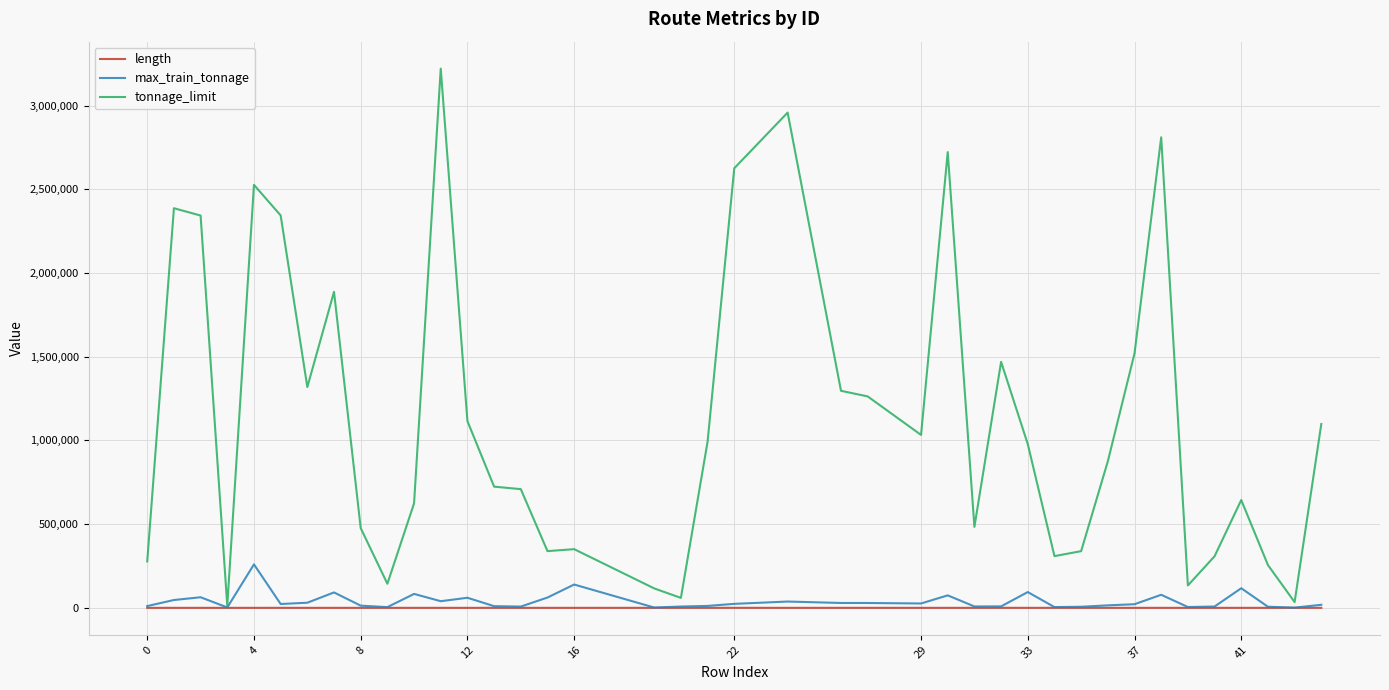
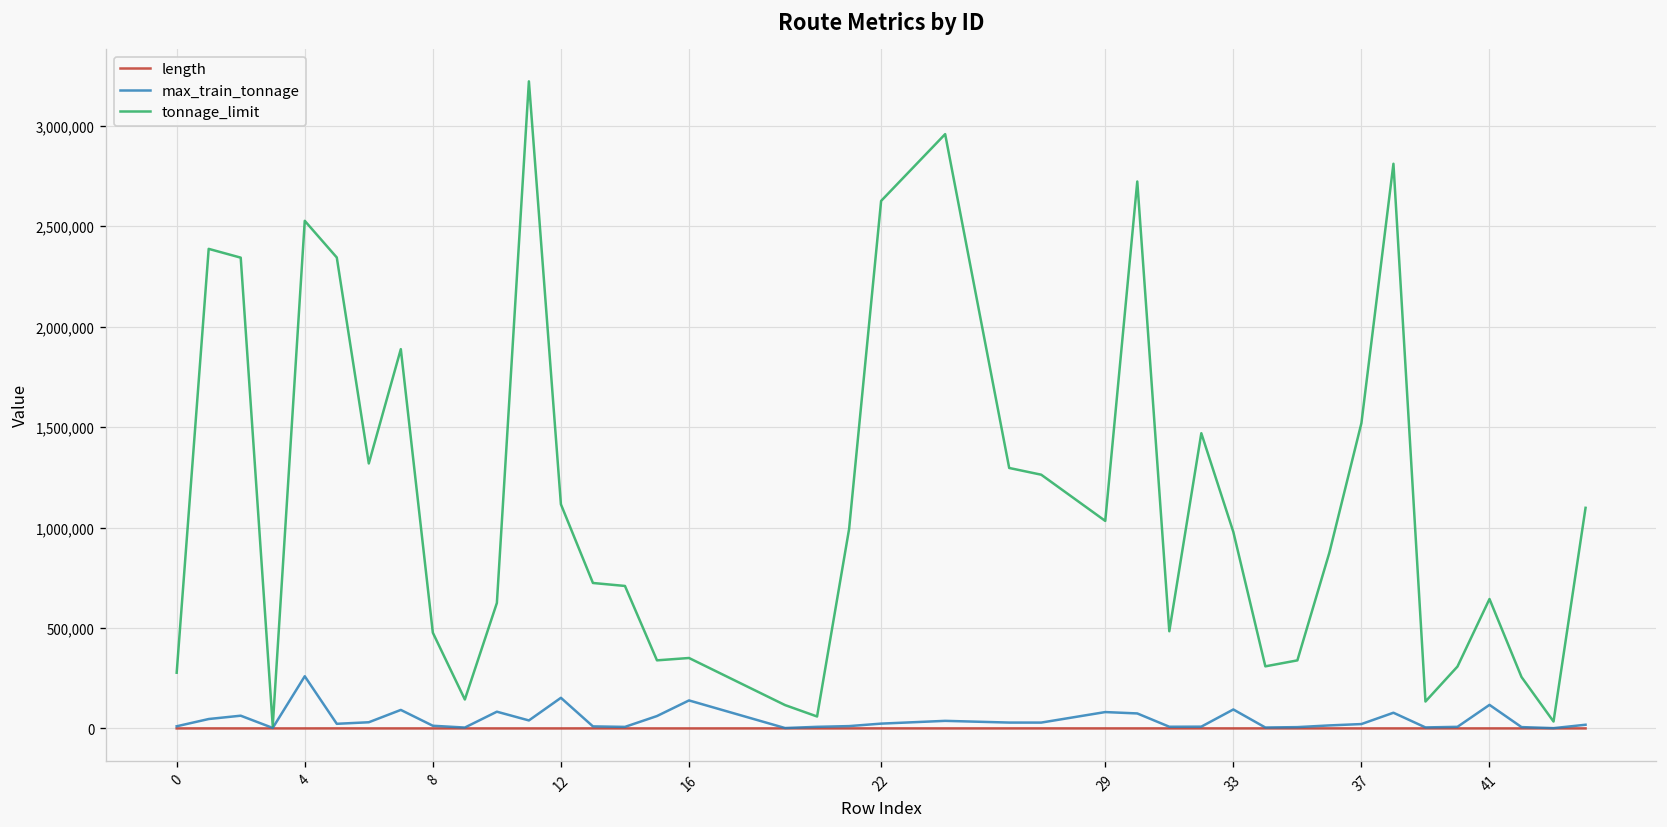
  {
    "length": {
      "4": "0",
      "12": "0",
      "16": "0",
      "22": "0",
      "29": "0",
      "33": "0",
      "37": "0",
      "41": "0"
    },
    "max_train_tonnage": {
      "4": "260,000",
-     "12": "60,000",
+     "12": "150,000",
      "16": "140,000",
      "22": "20,000",
-     "29": "30,000",
+     "29": "80,000",
      "33": "90,000",
      "37": "20,000",
      "41": "120,000"
    },
    "tonnage_limit": {
      "0": "280,000",
      "4": "2,530,000",
      "8": "480,000",
      "12": "1,120,000",
      "16": "350,000",
      "22": "2,630,000",
      "29": "1,030,000",
      "33": "980,000",
      "37": "1,520,000",
      "41": "640,000"
    }
  }
